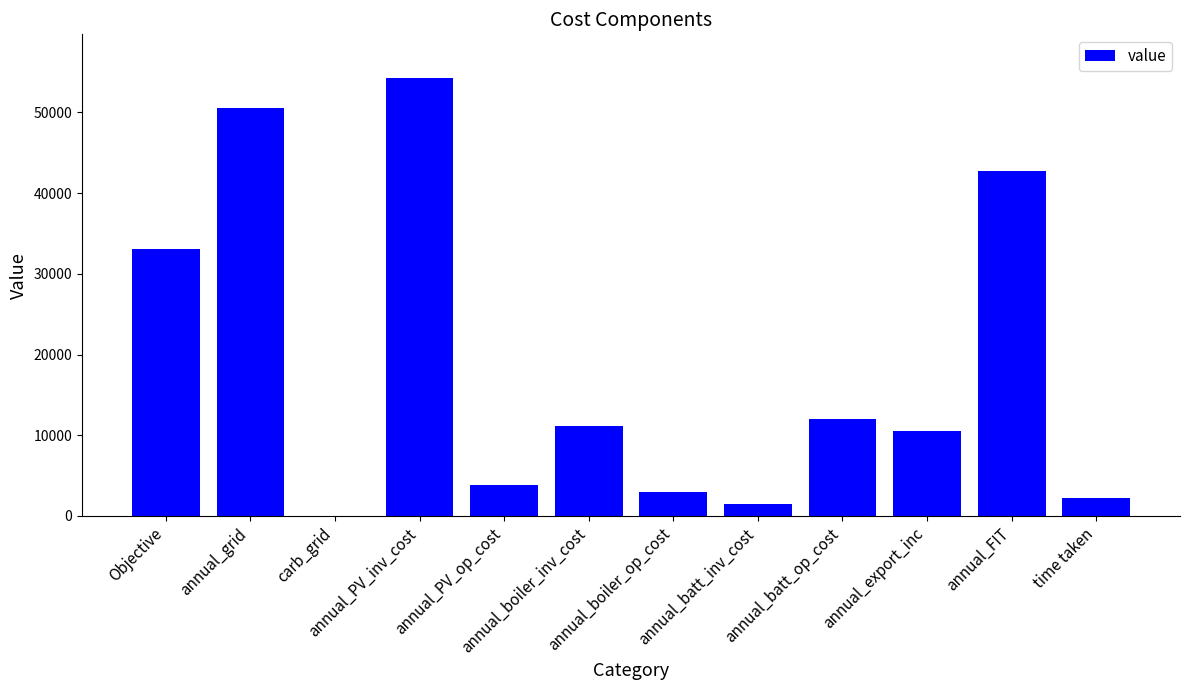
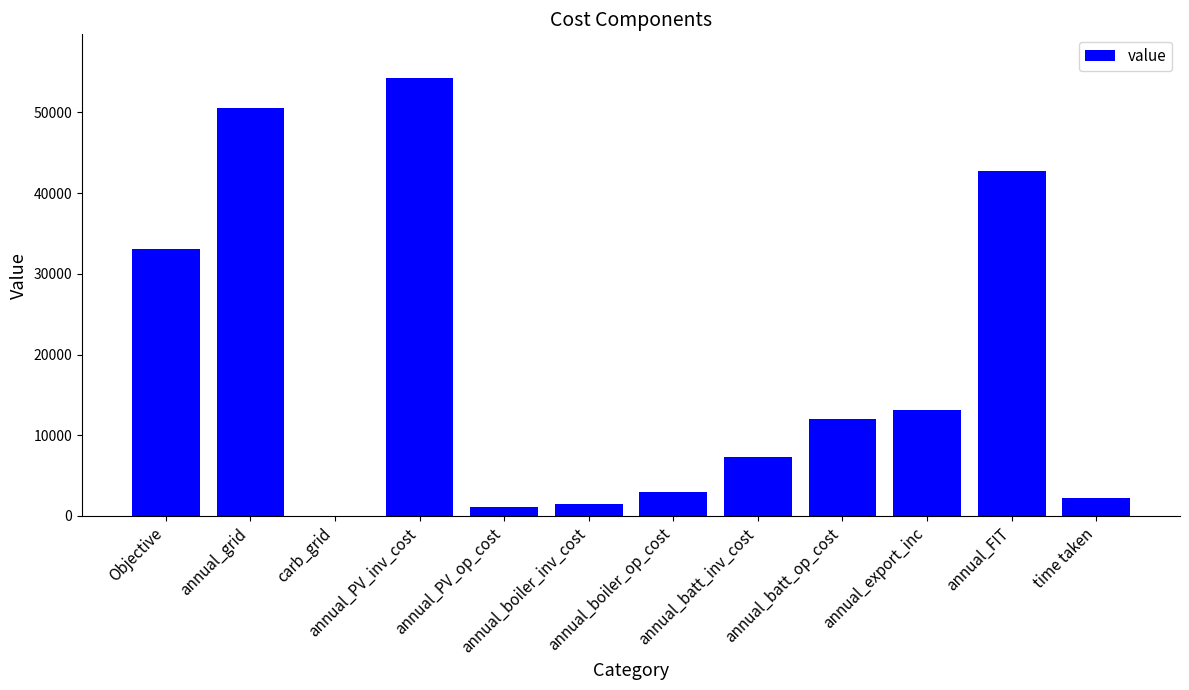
  {
    "Objective": 33000,
    "annual_grid": 51000,
    "carb_grid": 0,
    "annual_PV_inv_cost": 54000,
-   "annual_PV_op_cost": 4000,
-   "annual_boiler_inv_cost": 11000,
+   "annual_PV_op_cost": 1000,
+   "annual_boiler_inv_cost": 1000,
    "annual_boiler_op_cost": 3000,
-   "annual_batt_inv_cost": 2000,
+   "annual_batt_inv_cost": 7000,
    "annual_batt_op_cost": 12000,
-   "annual_export_inc": 10000,
+   "annual_export_inc": 13000,
    "annual_FIT": 43000,
    "time taken": 2000
  }
